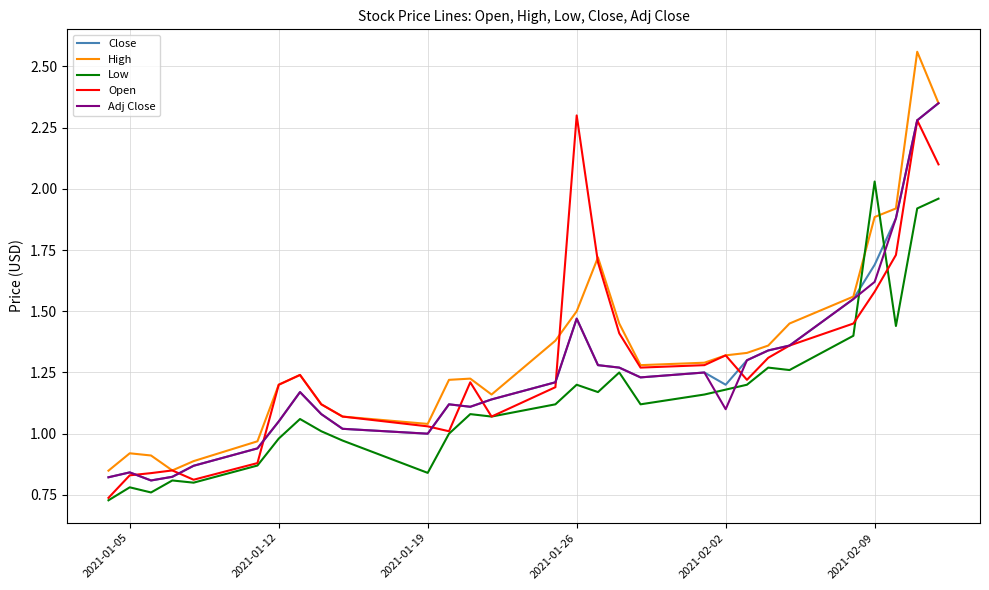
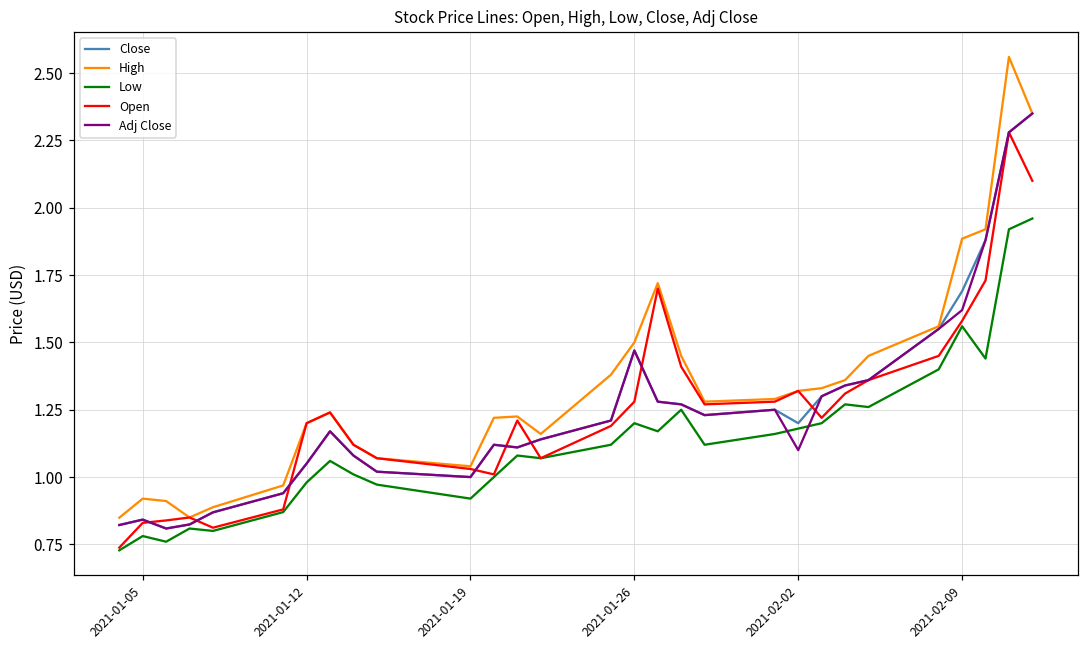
  {
    "Close": {
      "2021-02-02": 1.20,
      "2021-02-09": 1.69
    },
    "High": {
      "2021-01-05": 0.92,
      "2021-01-26": 1.50,
      "2021-02-09": 1.89
    },
    "Low": {
      "2021-01-05": 0.78,
      "2021-01-12": 0.98,
-     "2021-01-19": 0.84,
+     "2021-01-19": 0.92,
      "2021-01-26": 1.20,
      "2021-02-02": 1.18,
-     "2021-02-09": 2.03
+     "2021-02-09": 1.56
    },
    "Open": {
      "2021-01-05": 0.83,
-     "2021-01-26": 2.30,
+     "2021-01-26": 1.28,
      "2021-02-09": 1.58
    },
    "Adj Close": {
      "2021-02-02": 1.10,
      "2021-02-09": 1.62
    }
  }
